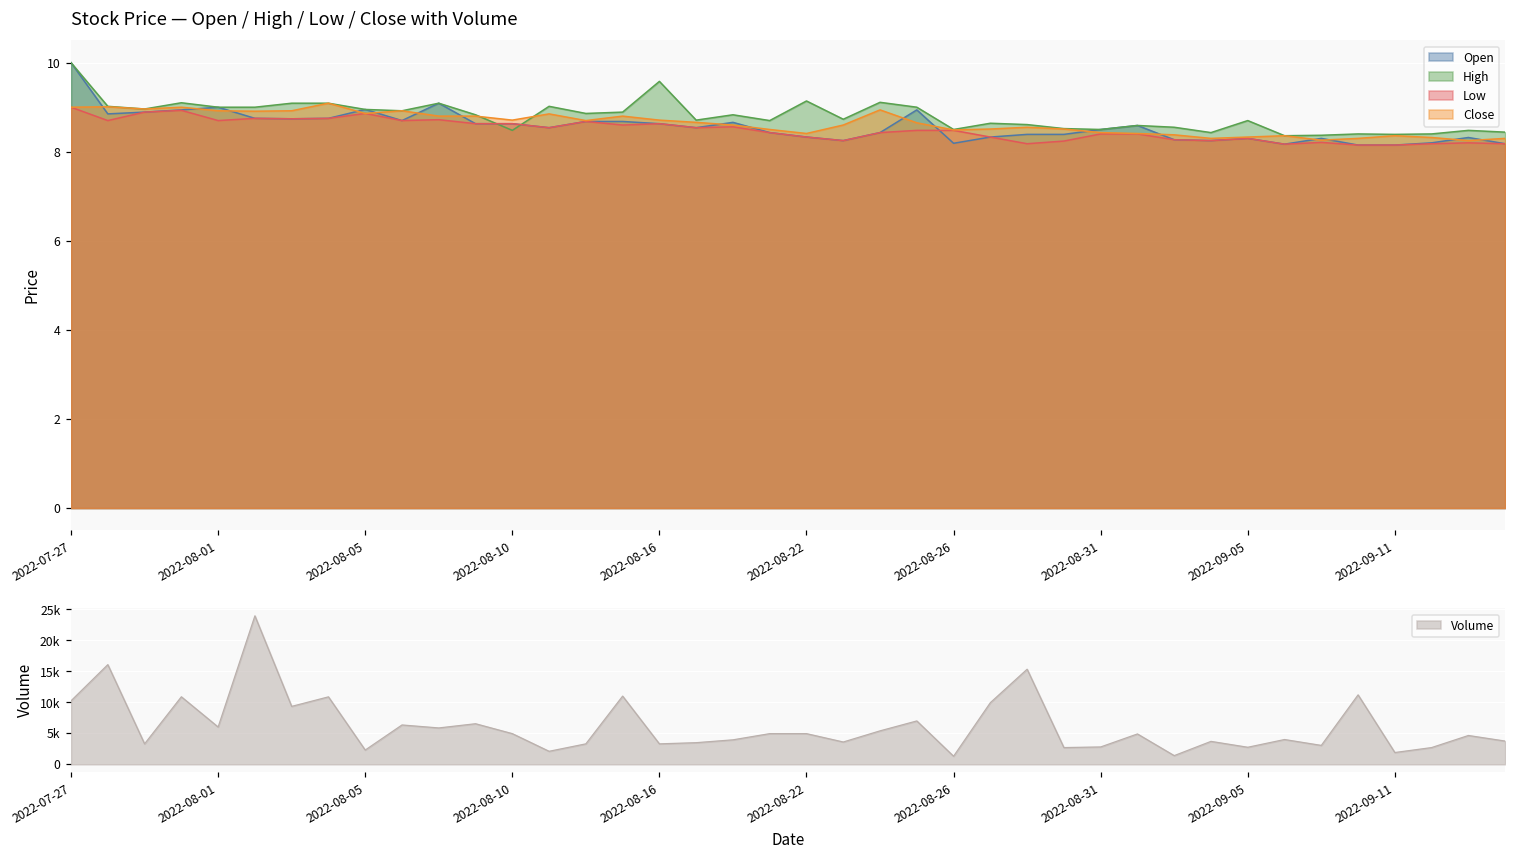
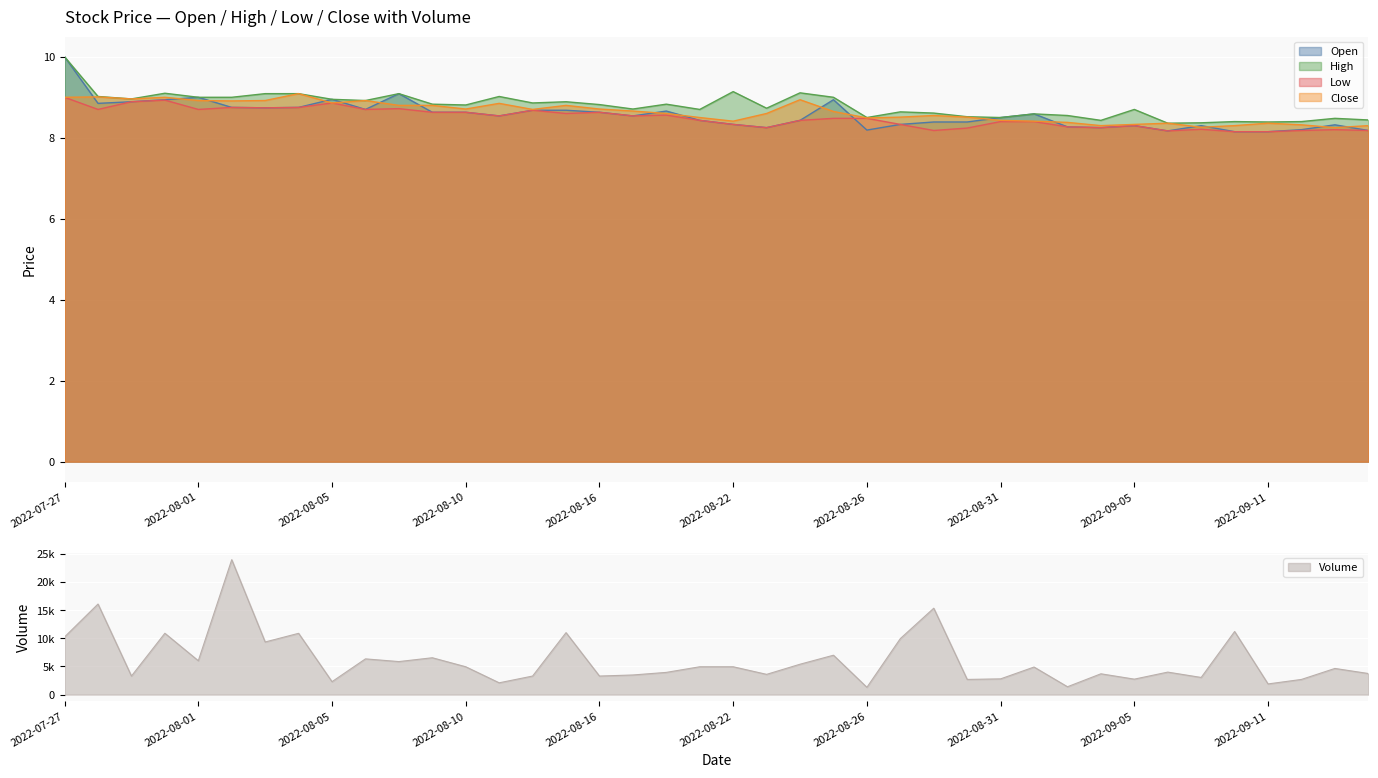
  {
    "Stock Price — Open / High / Low / Close with Volume": {
      "Open": {
        "2022-08-26": 8.2
      },
      "High": {
-       "2022-08-10": 8.5,
-       "2022-08-16": 9.6,
+       "2022-08-10": 8.8,
+       "2022-08-16": 8.8,
        "2022-08-22": 9.1,
        "2022-09-05": 8.7
      }
    }
  }
